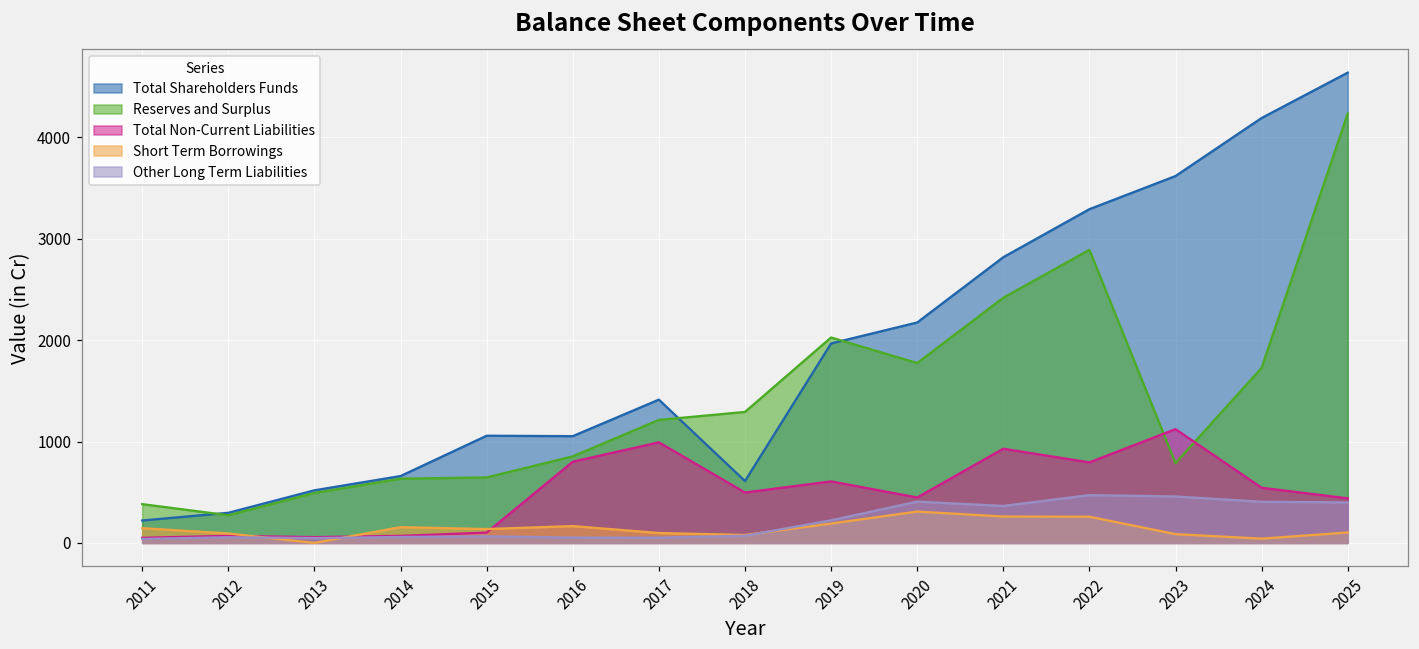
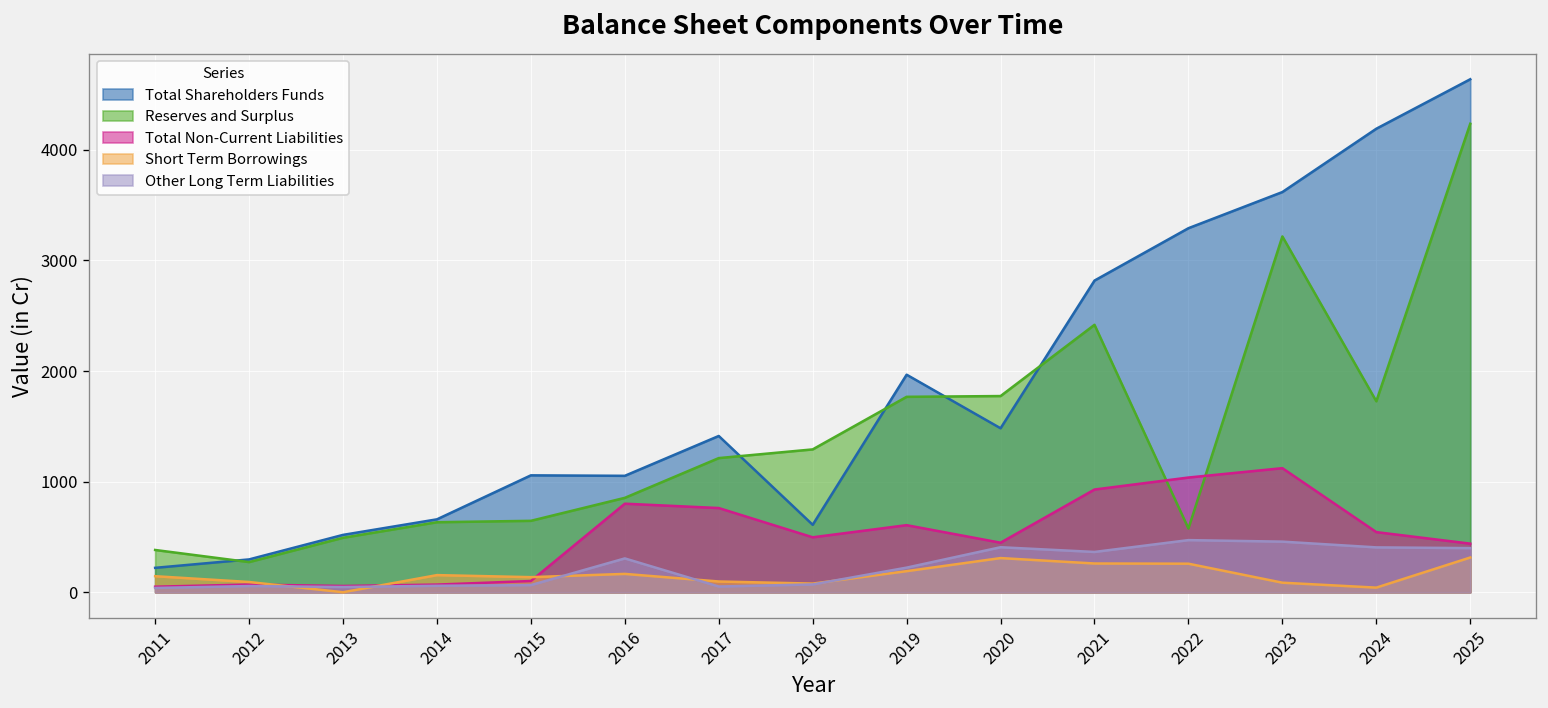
  {
    "Total Shareholders Funds": {
      "2011": 200,
      "2015": 1100,
      "2016": 1100,
      "2017": 1400,
      "2018": 600,
      "2019": 2000,
-     "2020": 2200,
+     "2020": 1500,
      "2021": 2800,
      "2022": 3300,
      "2023": 3600,
      "2024": 4200,
      "2025": 4600
    },
    "Reserves and Surplus": {
      "2011": 400,
      "2015": 600,
      "2016": 900,
      "2017": 1200,
      "2018": 1300,
-     "2019": 2000,
+     "2019": 1800,
      "2020": 1800,
      "2021": 2400,
-     "2022": 2900,
-     "2023": 800,
+     "2022": 600,
+     "2023": 3200,
      "2024": 1700,
      "2025": 4200
    },
    "Total Non-Current Liabilities": {
      "2015": 100,
      "2016": 800,
-     "2017": 1000,
+     "2017": 800,
      "2018": 500,
      "2019": 600,
      "2020": 400,
      "2021": 900,
-     "2022": 800,
+     "2022": 1000,
      "2023": 1100,
      "2024": 500,
      "2025": 400
    },
    "Short Term Borrowings": {
      "2011": 100,
      "2013": 0,
      "2014": 200,
      "2015": 100,
      "2016": 200,
      "2017": 100,
      "2019": 200,
      "2020": 300,
      "2021": 300,
      "2022": 300,
      "2023": 100,
      "2024": 0,
-     "2025": 100
+     "2025": 300
    },
    "Other Long Term Liabilities": {
      "2015": 100,
-     "2016": 100,
+     "2016": 300,
      "2017": 100,
      "2019": 200,
      "2020": 400,
      "2021": 400,
      "2022": 500,
      "2023": 500,
      "2024": 400,
      "2025": 400
    }
  }
